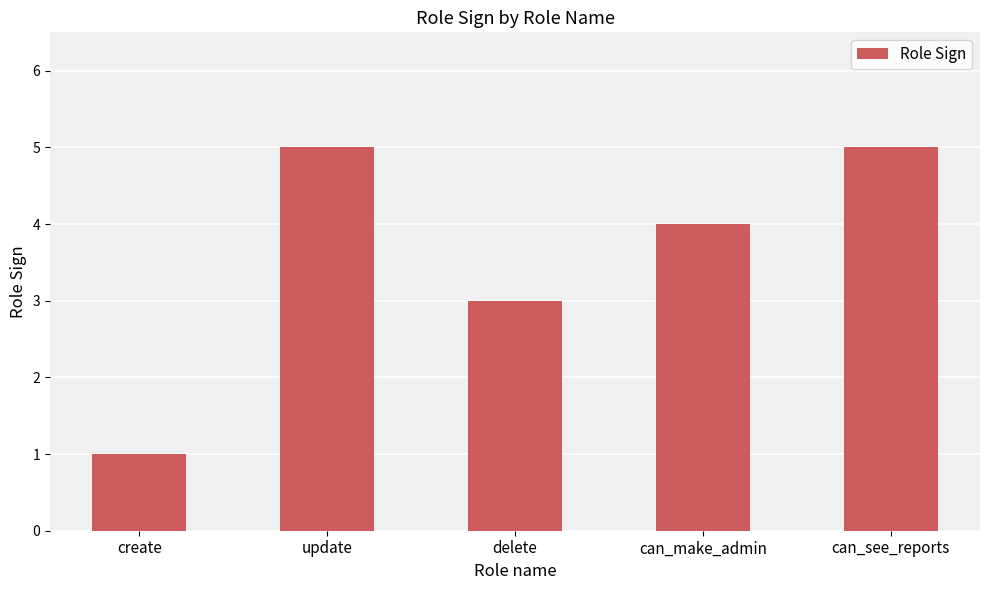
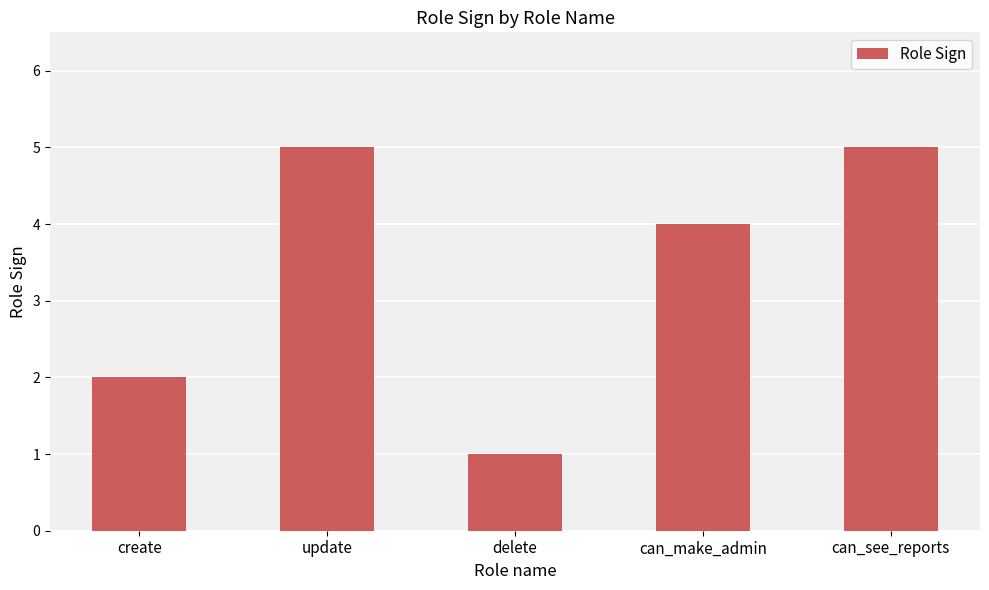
  {
-   "create": 1,
+   "create": 2,
    "update": 5,
-   "delete": 3,
+   "delete": 1,
    "can_make_admin": 4,
    "can_see_reports": 5
  }
